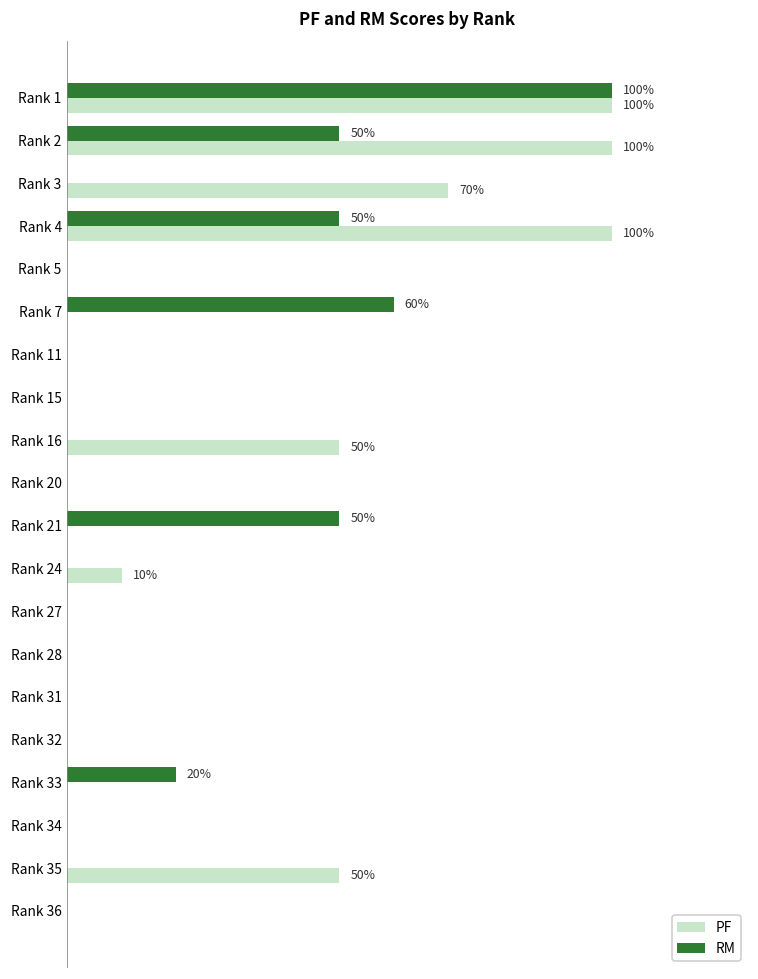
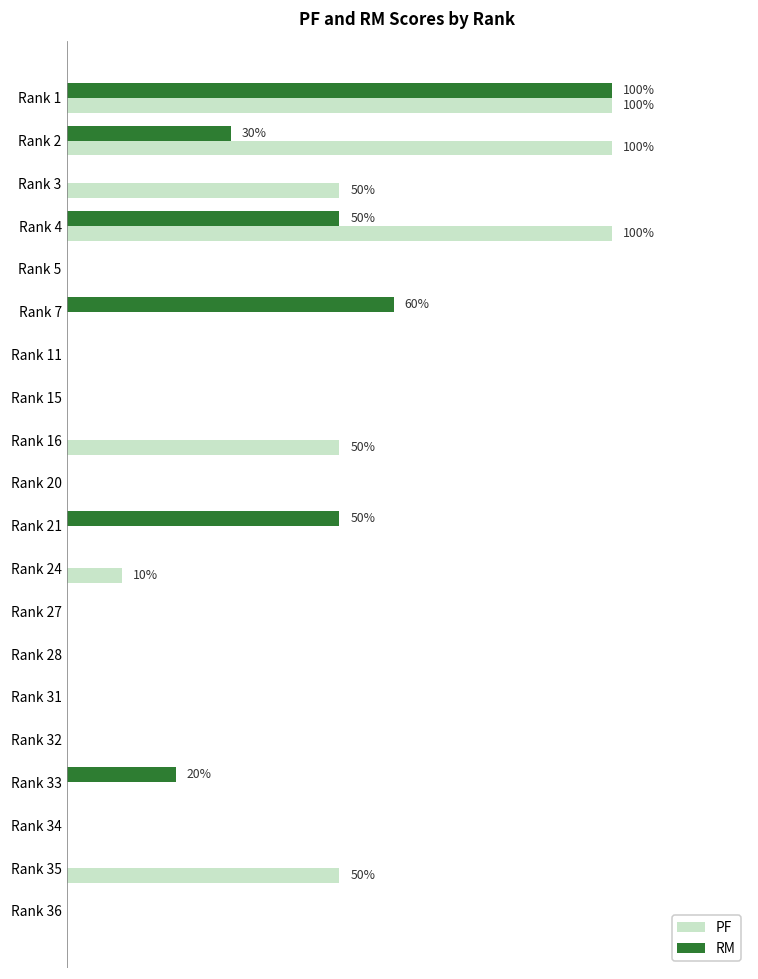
  {
    "PF": {
      "Rank 1": "100%",
      "Rank 2": "100%",
-     "Rank 3": "70%",
+     "Rank 3": "50%",
      "Rank 4": "100%",
      "Rank 16": "50%",
      "Rank 24": "10%",
      "Rank 35": "50%"
    },
    "RM": {
      "Rank 1": "100%",
-     "Rank 2": "50%",
+     "Rank 2": "30%",
      "Rank 4": "50%",
      "Rank 7": "60%",
      "Rank 21": "50%",
      "Rank 33": "20%"
    }
  }
